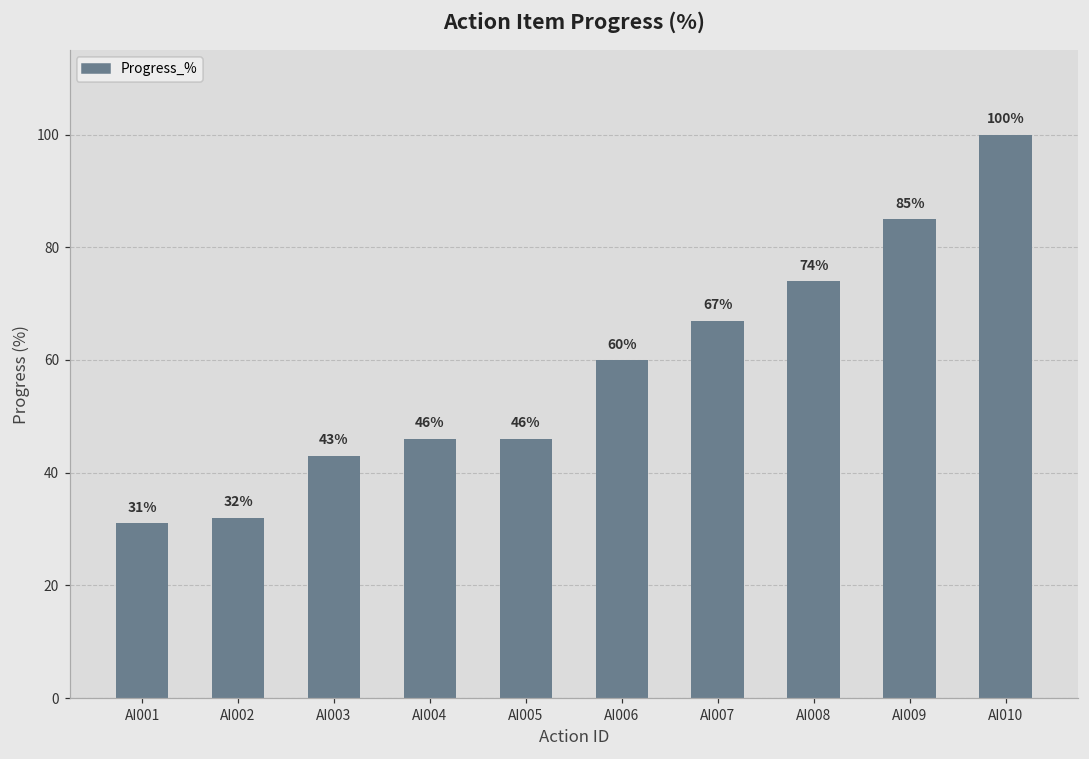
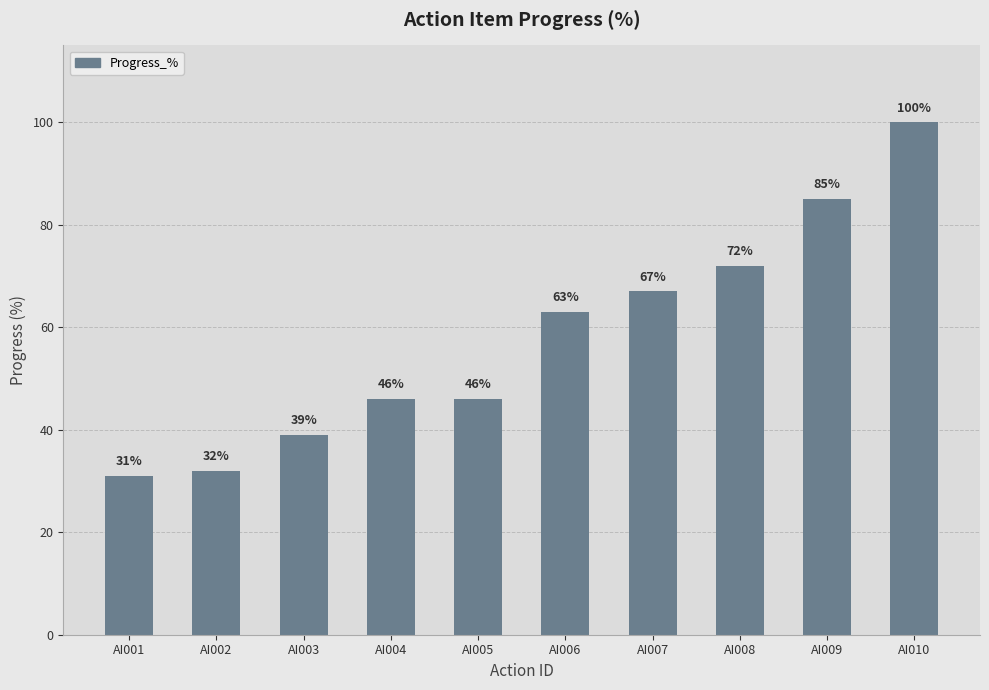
  {
    "AI001": "31%",
    "AI002": "32%",
-   "AI003": "43%",
+   "AI003": "39%",
    "AI004": "46%",
    "AI005": "46%",
-   "AI006": "60%",
+   "AI006": "63%",
    "AI007": "67%",
-   "AI008": "74%",
+   "AI008": "72%",
    "AI009": "85%",
    "AI010": "100%"
  }
